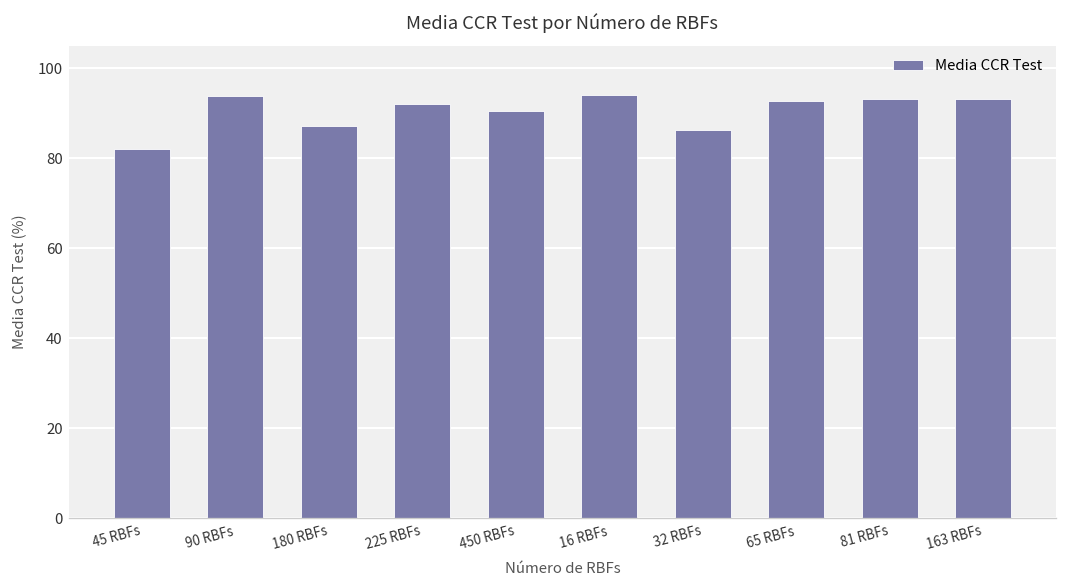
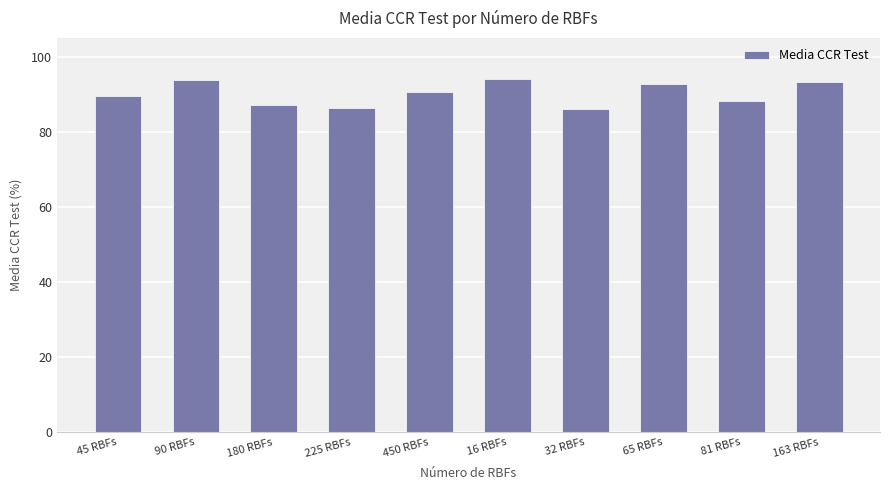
  {
-   "45 RBFs": 82,
+   "45 RBFs": 90,
    "90 RBFs": 94,
    "180 RBFs": 87,
-   "225 RBFs": 92,
+   "225 RBFs": 86,
    "450 RBFs": 91,
    "16 RBFs": 94,
    "32 RBFs": 86,
    "65 RBFs": 93,
-   "81 RBFs": 93,
+   "81 RBFs": 88,
    "163 RBFs": 93
  }
